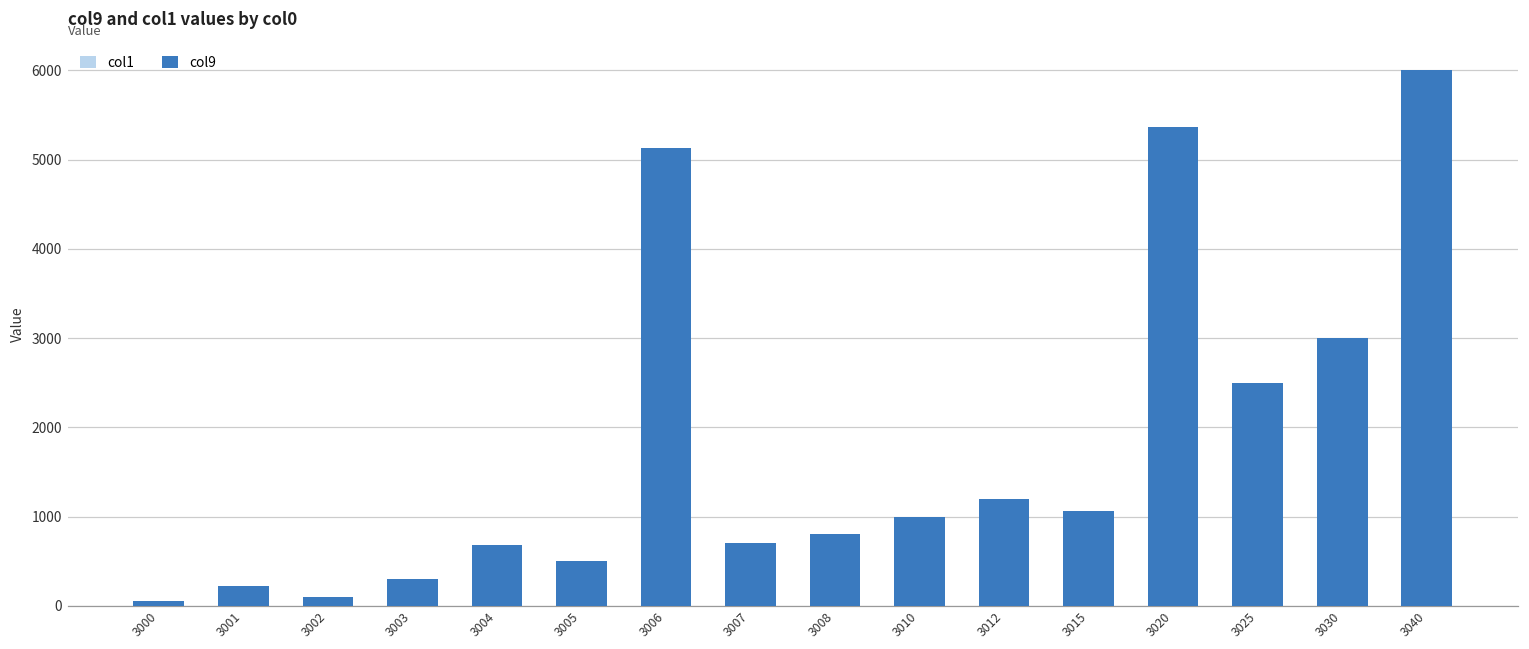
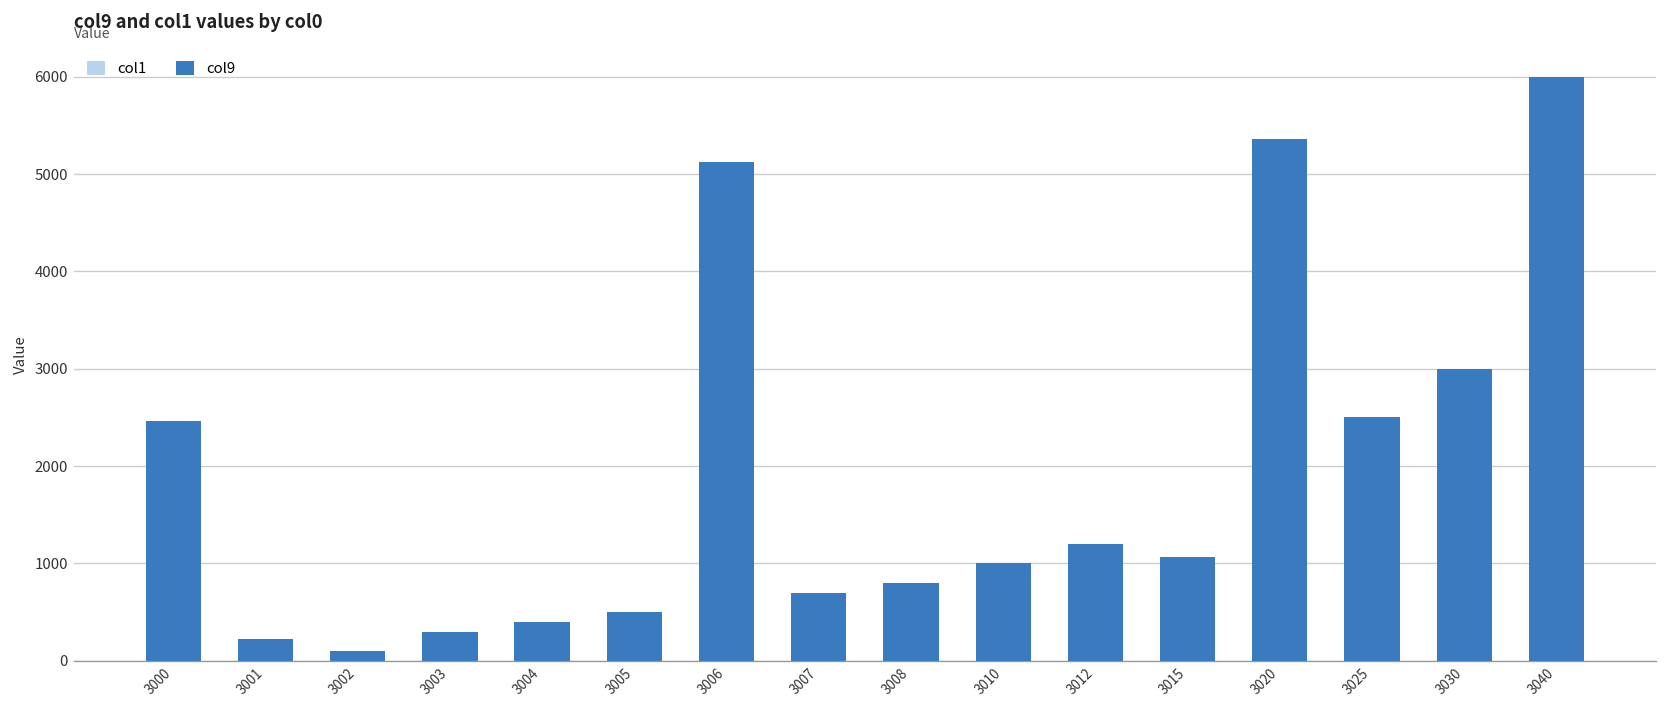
  {
    "col1": {
      "3000": 0,
      "3001": 0,
      "3002": 0,
      "3003": 0,
      "3004": 0,
      "3005": 0,
      "3006": 0,
      "3007": 0,
      "3008": 0,
      "3010": 0,
      "3012": 0,
      "3015": 0,
      "3020": 0,
      "3025": 0,
      "3030": 0,
      "3040": 0
    },
    "col9": {
-     "3000": 100,
+     "3000": 2500,
      "3001": 200,
      "3002": 100,
      "3003": 300,
-     "3004": 700,
+     "3004": 400,
      "3005": 500,
      "3006": 5100,
      "3007": 700,
      "3008": 800,
      "3010": 1000,
      "3012": 1200,
      "3015": 1100,
      "3020": 5400,
      "3025": 2500,
      "3030": 3000,
      "3040": 6000
    }
  }
